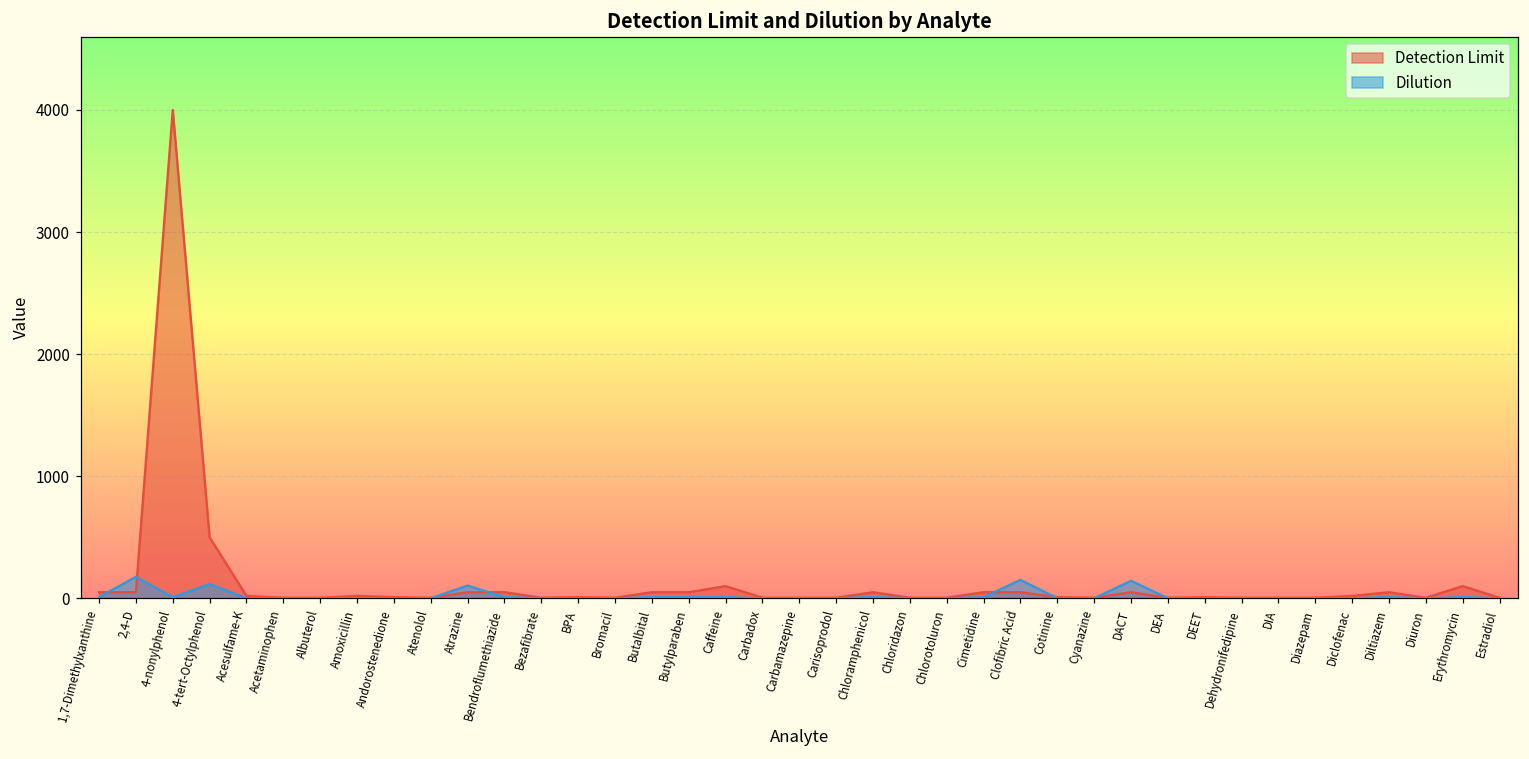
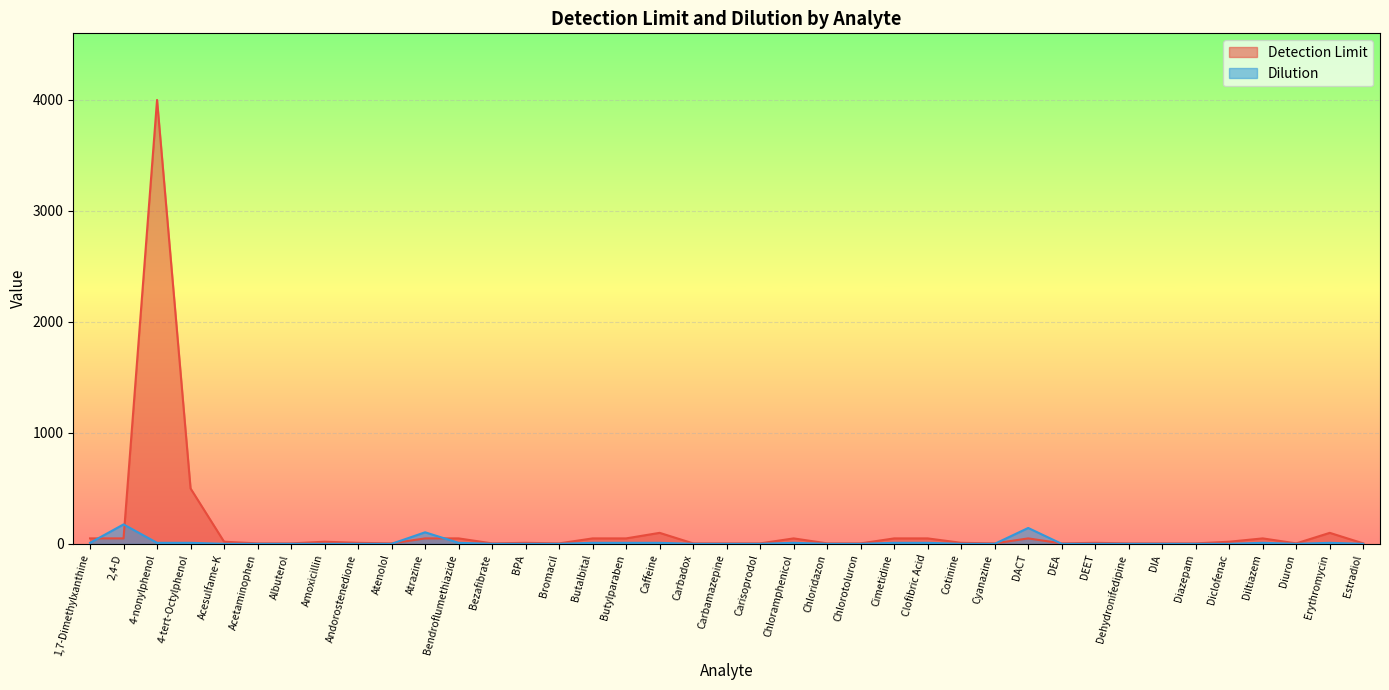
  {
    "Detection Limit": {
      "1,7-Dimethylxanthine": 50,
      "2,4-D": 50,
      "4-nonylphenol": 4000,
      "4-tert-Octylphenol": 500,
      "Atrazine": 50,
      "Bendroflumethiazide": 50,
      "Butalbital": 50,
      "Butylparaben": 50,
      "Caffeine": 100,
      "Chloramphenicol": 50,
      "Cimetidine": 50,
      "Clofibric Acid": 50,
      "DACT": 50,
      "Diltiazem": 50,
      "Erythromycin": 100
    },
    "Dilution": {
      "1,7-Dimethylxanthine": 10,
      "2,4-D": 180,
      "4-nonylphenol": 10,
-     "4-tert-Octylphenol": 120,
+     "4-tert-Octylphenol": 10,
      "Atrazine": 110,
      "Bendroflumethiazide": 10,
      "Butalbital": 10,
      "Butylparaben": 10,
      "Caffeine": 10,
      "Chloramphenicol": 10,
      "Cimetidine": 10,
-     "Clofibric Acid": 150,
+     "Clofibric Acid": 10,
      "DACT": 140,
      "Diltiazem": 10,
      "Erythromycin": 10
    }
  }
